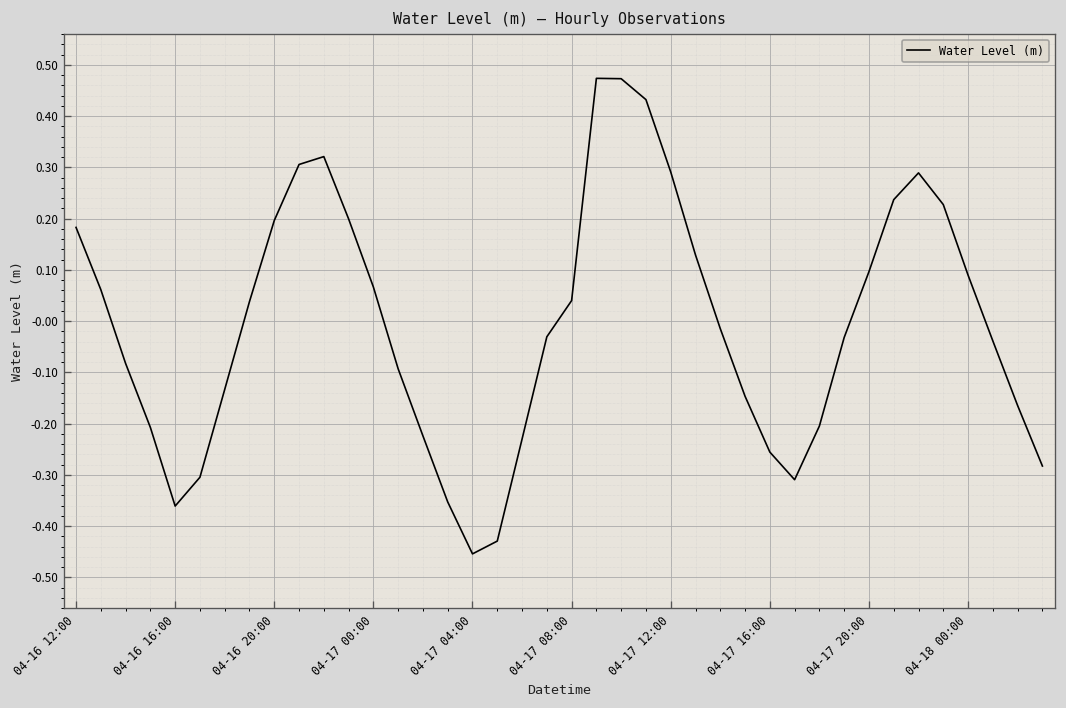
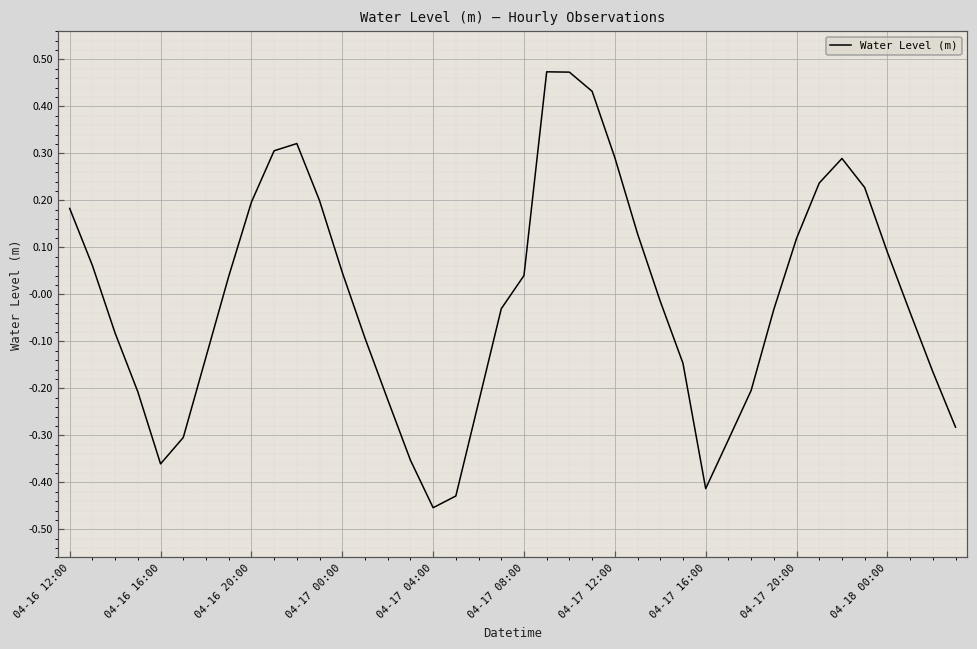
  {
    "04-16 12:00": 0.18,
    "04-16 16:00": -0.36,
    "04-16 20:00": 0.20,
-   "04-17 00:00": 0.07,
+   "04-17 00:00": 0.05,
    "04-17 04:00": -0.45,
    "04-17 08:00": 0.04,
    "04-17 12:00": 0.29,
-   "04-17 16:00": -0.26,
-   "04-17 20:00": 0.10,
+   "04-17 16:00": -0.41,
+   "04-17 20:00": 0.12,
    "04-18 00:00": 0.09
  }
